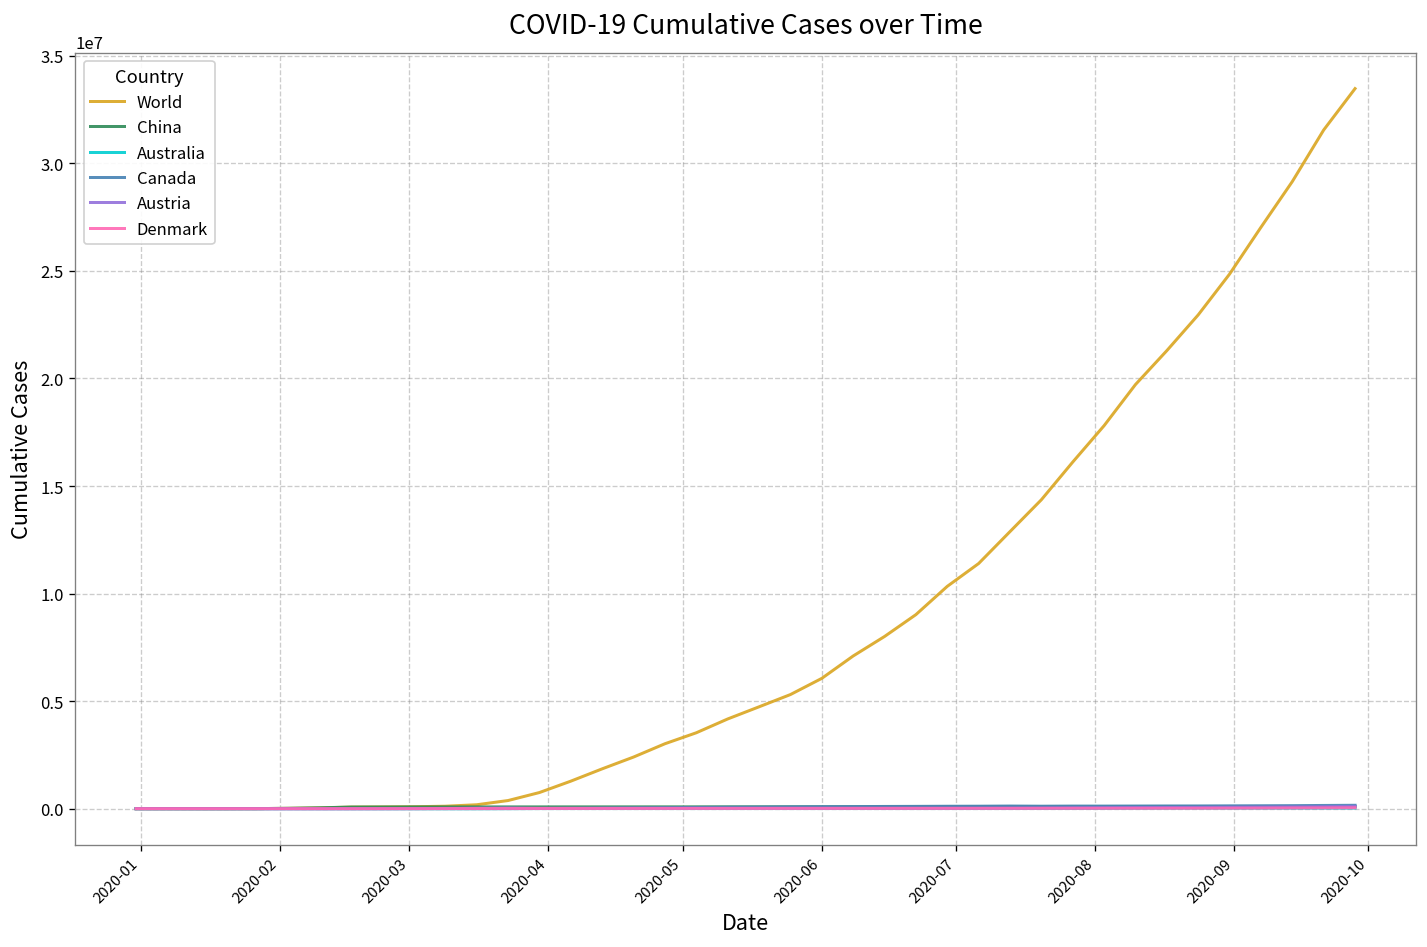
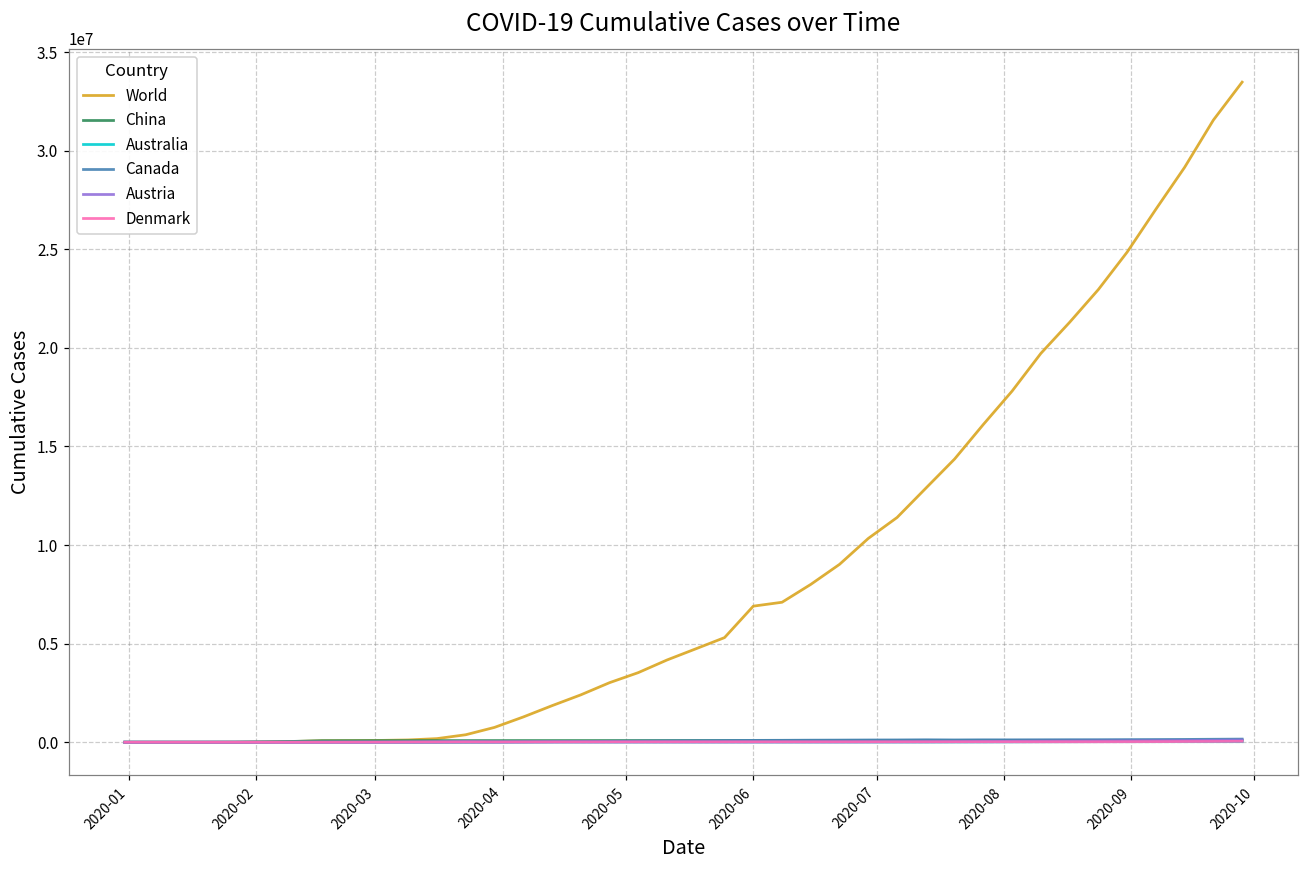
  {
    "World": {
-     "2020-06": 6100000
+     "2020-06": 6900000
    }
  }
